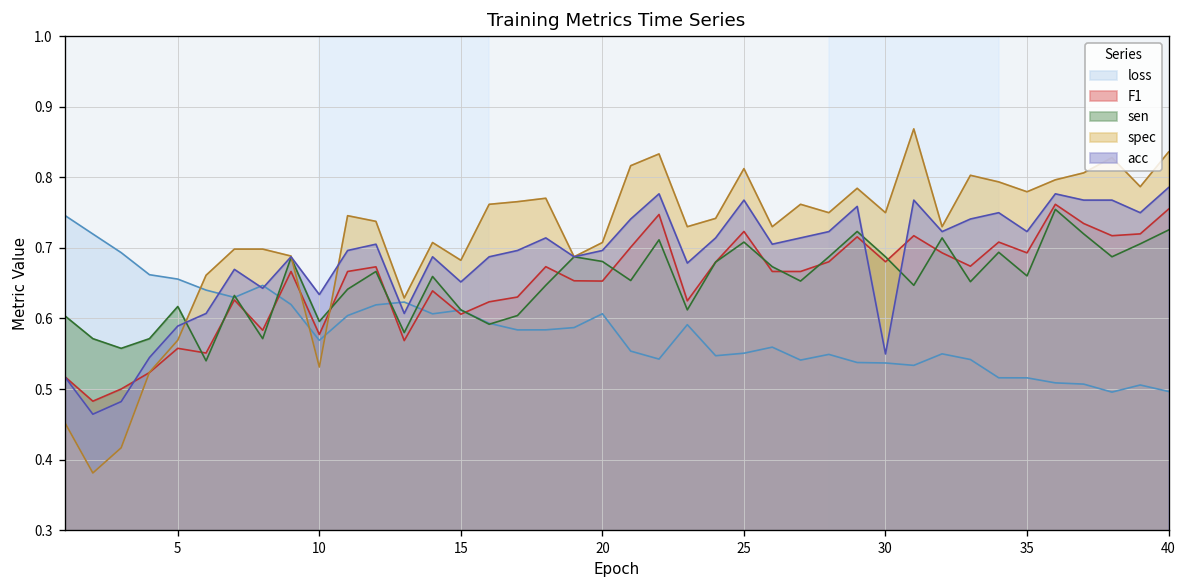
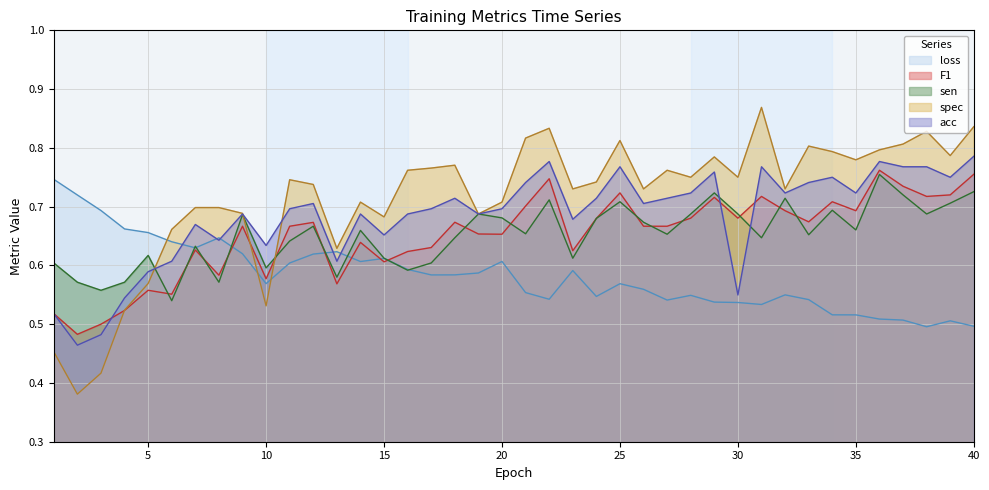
  {
    "loss": {
      "5": 0.66,
      "10": 0.57,
      "20": 0.61,
-     "25": 0.55,
+     "25": 0.57,
      "30": 0.54,
      "35": 0.52,
      "40": 0.50
    },
    "F1": {
      "5": 0.56,
      "10": 0.58,
      "15": 0.61,
      "20": 0.65,
      "25": 0.72,
      "30": 0.68,
      "35": 0.69,
      "40": 0.76
    },
    "sen": {
      "5": 0.62,
      "10": 0.60,
      "20": 0.68,
      "25": 0.71,
      "30": 0.69,
      "35": 0.66,
      "40": 0.73
    },
    "spec": {
      "5": 0.57,
      "10": 0.53,
      "15": 0.68,
      "20": 0.71,
      "25": 0.81,
      "30": 0.75,
      "35": 0.78,
      "40": 0.84
    },
    "acc": {
      "5": 0.59,
      "10": 0.63,
      "15": 0.65,
      "20": 0.70,
      "25": 0.77,
      "30": 0.55,
      "35": 0.72,
      "40": 0.79
    }
  }
